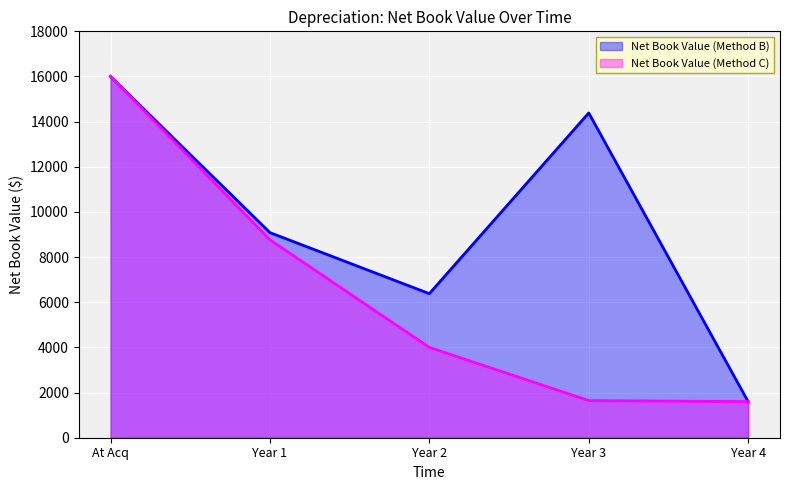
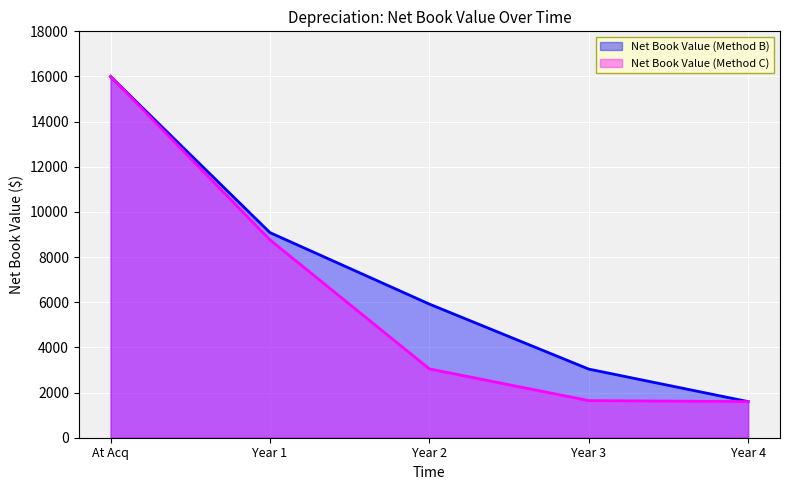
  {
    "Net Book Value (Method B)": {
      "Year 1": 9100,
-     "Year 2": 6400,
-     "Year 3": 14400
+     "Year 2": 5900,
+     "Year 3": 3000
    },
    "Net Book Value (Method C)": {
      "Year 1": 8800,
-     "Year 2": 4000,
+     "Year 2": 3000,
      "Year 3": 1600
    }
  }
